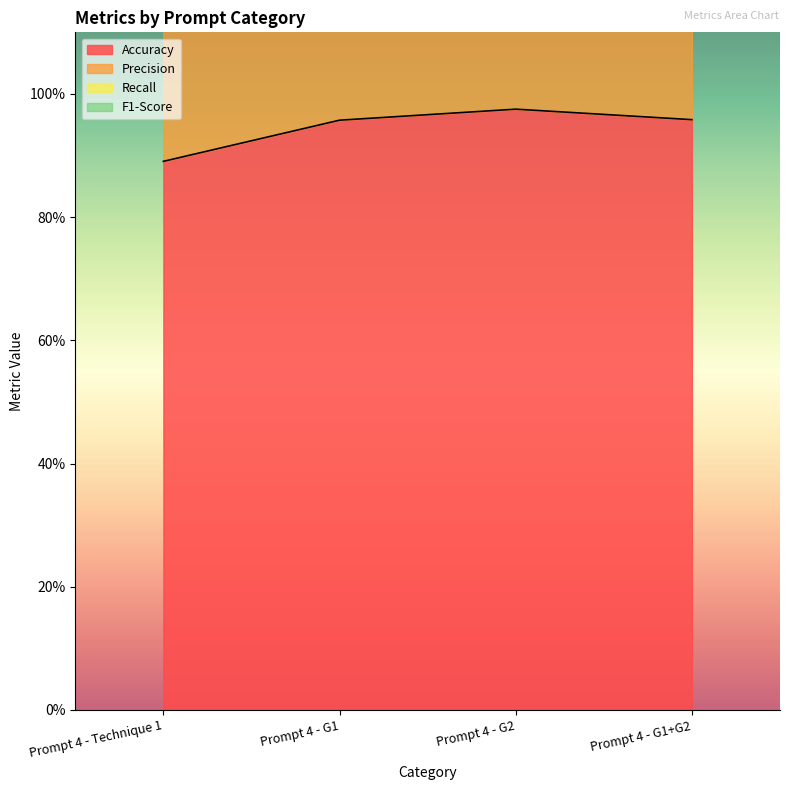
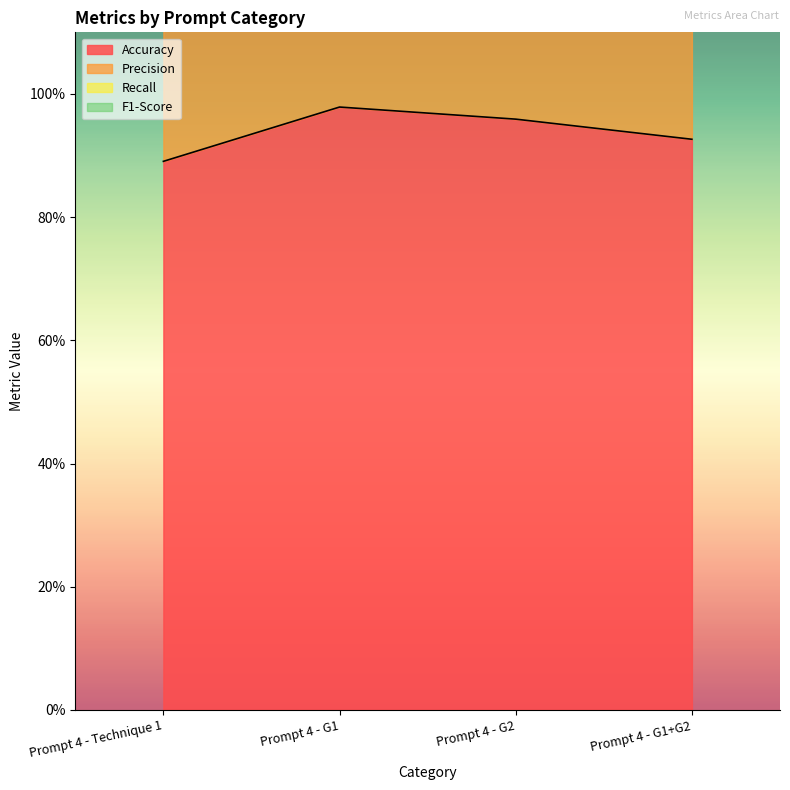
  {
    "Accuracy": {
      "Prompt 4 - Technique 1": "89%",
-     "Prompt 4 - G1": "96%",
-     "Prompt 4 - G2": "98%",
-     "Prompt 4 - G1+G2": "96%"
+     "Prompt 4 - G1": "98%",
+     "Prompt 4 - G2": "96%",
+     "Prompt 4 - G1+G2": "93%"
    }
  }
